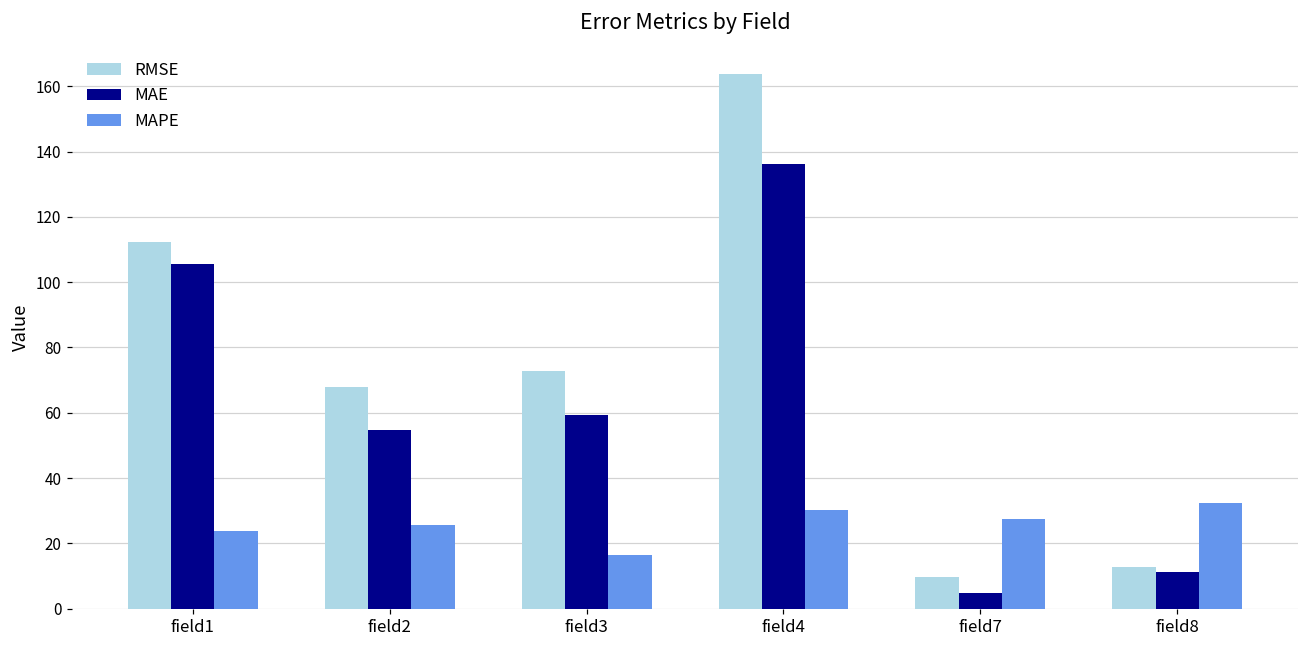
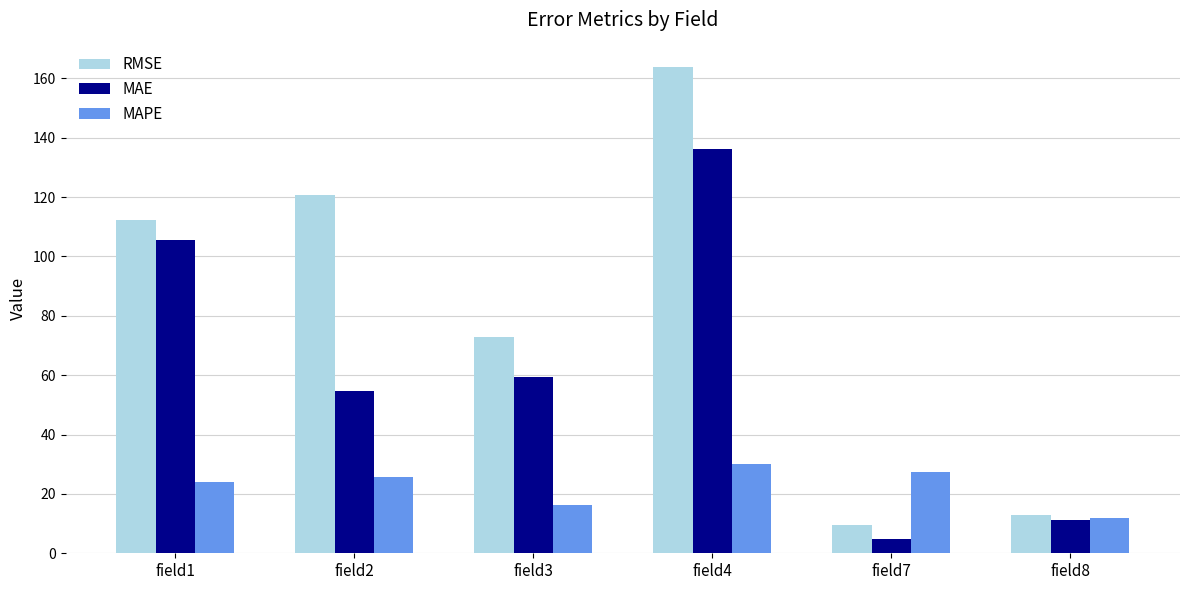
  {
    "RMSE": {
      "field1": 112,
-     "field2": 68,
+     "field2": 121,
      "field3": 73,
      "field4": 164,
      "field7": 10,
      "field8": 13
    },
    "MAE": {
      "field1": 106,
      "field2": 55,
      "field3": 59,
      "field4": 136,
      "field7": 5,
      "field8": 11
    },
    "MAPE": {
      "field1": 24,
      "field2": 26,
      "field3": 16,
      "field4": 30,
      "field7": 27,
-     "field8": 32
+     "field8": 12
    }
  }
